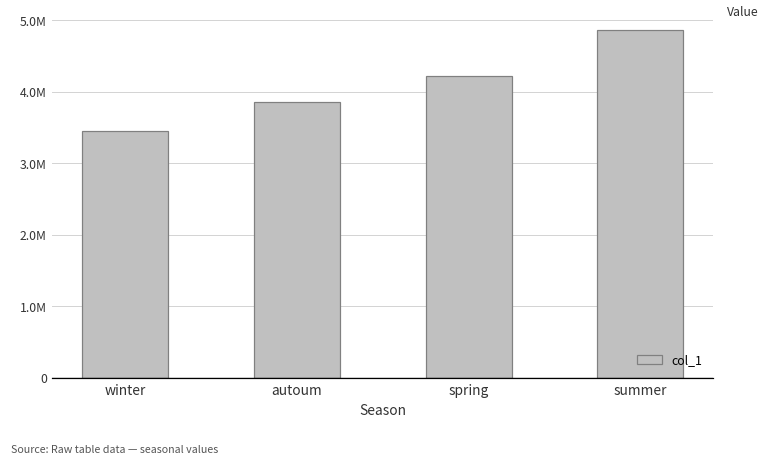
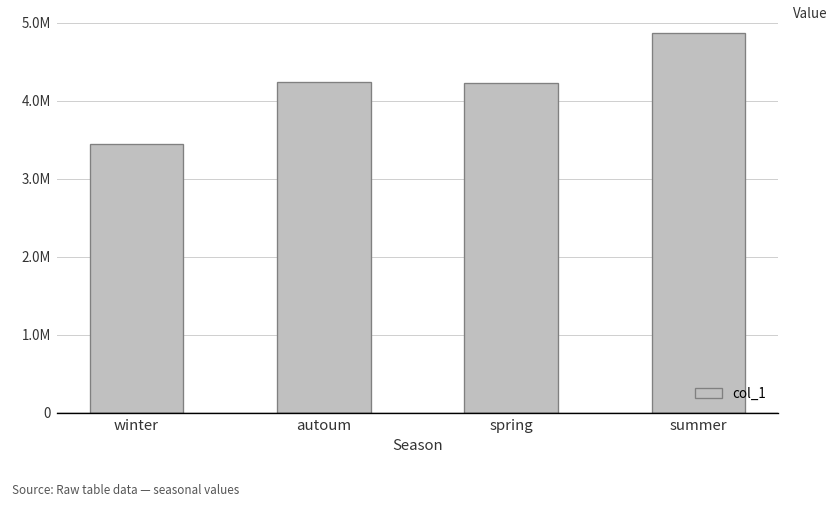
  {
    "winter": 3400000,
-   "autoum": 3900000,
+   "autoum": 4200000,
    "spring": 4200000,
    "summer": 4900000
  }
